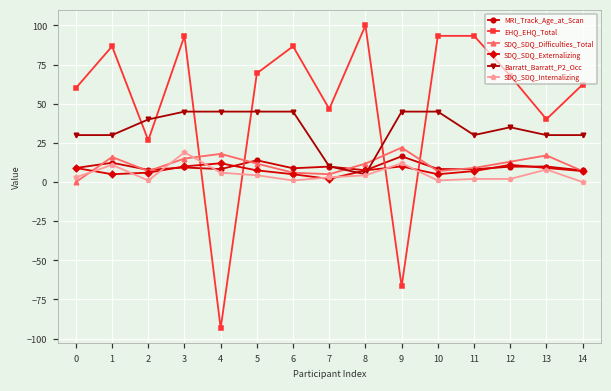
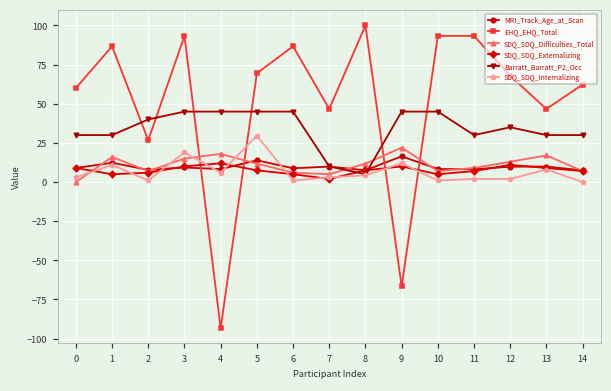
  {
    "EHQ_EHQ_Total": {
      "0": 60,
      "1": 87,
      "2": 27,
      "3": 93,
      "4": -93,
      "5": 69,
      "6": 87,
      "7": 47,
      "8": 100,
      "9": -67,
      "10": 93,
      "11": 93,
-     "13": 40
+     "13": 47
    },
    "SDQ_SDQ_Difficulties_Total": {
      "0": 0,
      "1": 16,
      "3": 15,
      "4": 18,
      "5": 12,
      "7": 5,
      "8": 12,
      "9": 22,
      "12": 13,
      "13": 17
    },
    "SDQ_SDQ_Internalizing": {
      "0": 3,
      "2": 1,
      "3": 19,
      "4": 6,
-     "5": 4,
+     "5": 30,
      "6": 1,
      "9": 12,
      "10": 1,
      "11": 2,
      "12": 2,
      "14": 0
    }
  }
